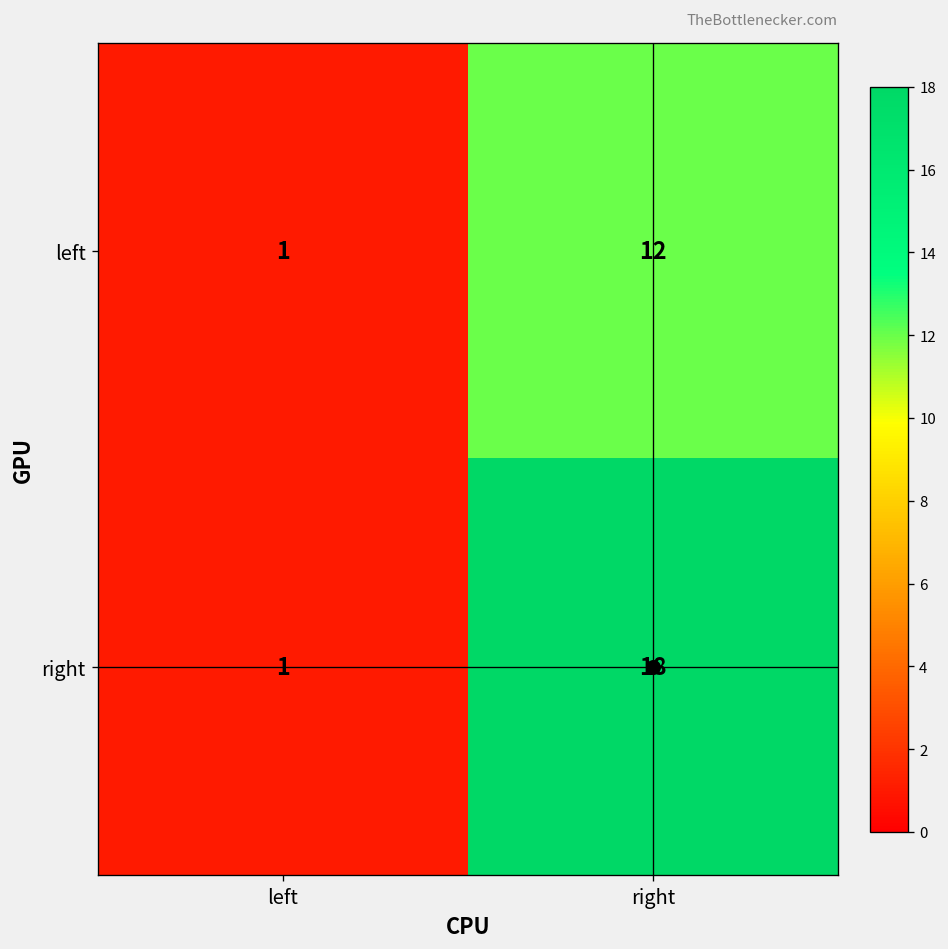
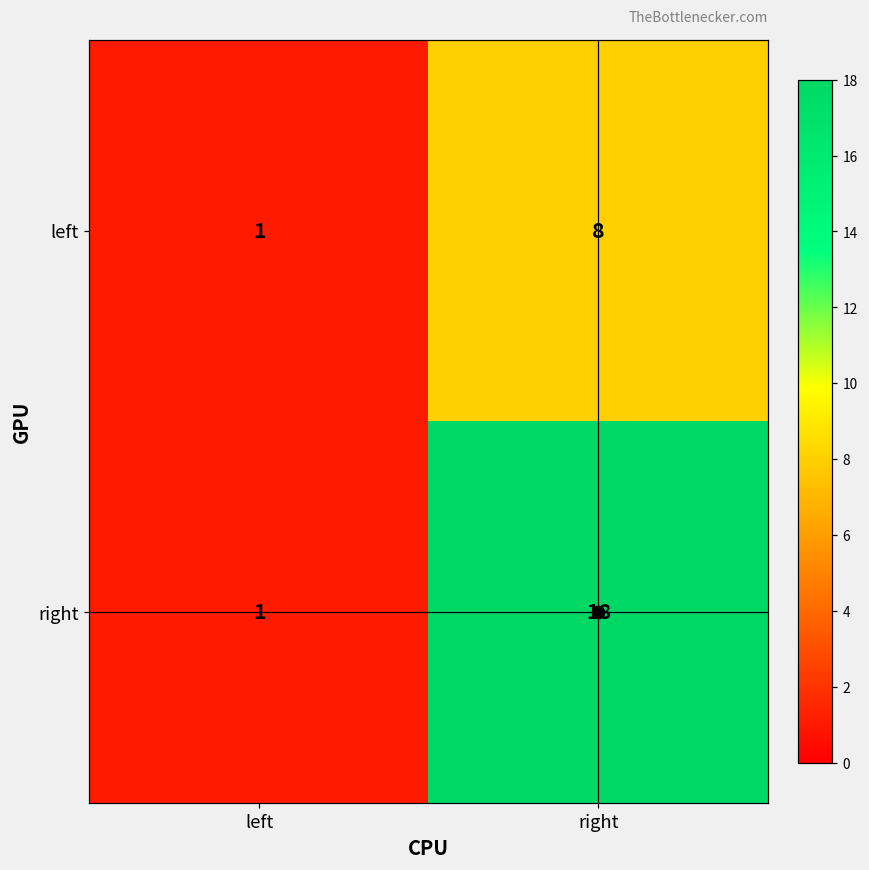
  {
    "left": {
      "left": 1,
-     "right": 12
+     "right": 8
    },
    "right": {
      "left": 1
    }
  }
